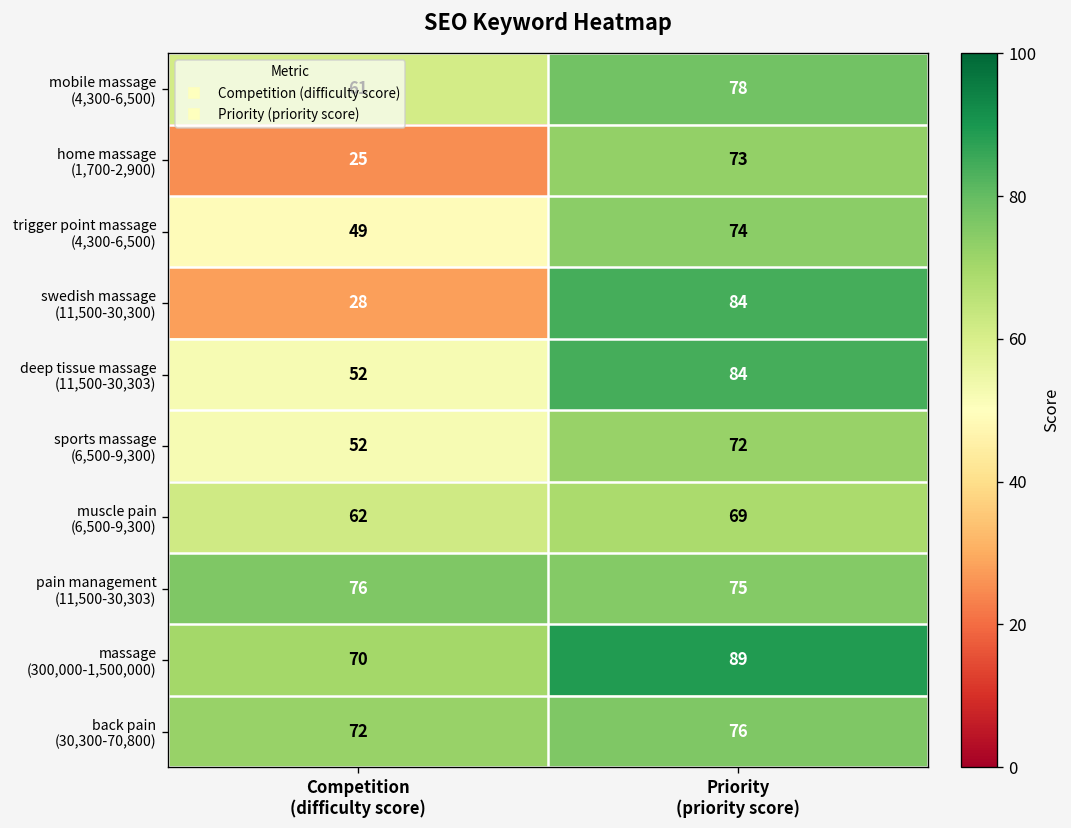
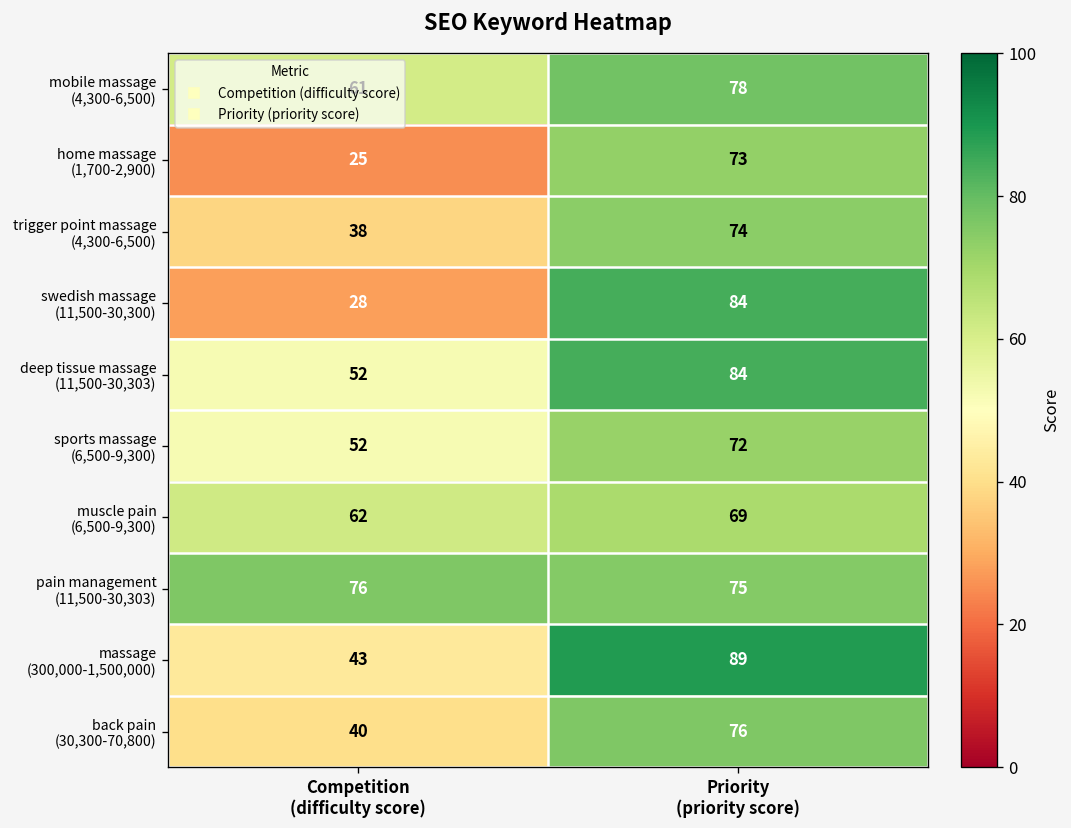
  {
    "mobile massage (4,300-6,500)": {
      "Priority (priority score)": 78
    },
    "home massage (1,700-2,900)": {
      "Competition (difficulty score)": 25,
      "Priority (priority score)": 73
    },
    "trigger point massage (4,300-6,500)": {
-     "Competition (difficulty score)": 49,
+     "Competition (difficulty score)": 38,
      "Priority (priority score)": 74
    },
    "swedish massage (11,500-30,300)": {
      "Competition (difficulty score)": 28,
      "Priority (priority score)": 84
    },
    "deep tissue massage (11,500-30,303)": {
      "Competition (difficulty score)": 52,
      "Priority (priority score)": 84
    },
    "sports massage (6,500-9,300)": {
      "Competition (difficulty score)": 52,
      "Priority (priority score)": 72
    },
    "muscle pain (6,500-9,300)": {
      "Competition (difficulty score)": 62,
      "Priority (priority score)": 69
    },
    "pain management (11,500-30,303)": {
      "Competition (difficulty score)": 76,
      "Priority (priority score)": 75
    },
    "massage (300,000-1,500,000)": {
-     "Competition (difficulty score)": 70,
+     "Competition (difficulty score)": 43,
      "Priority (priority score)": 89
    },
    "back pain (30,300-70,800)": {
-     "Competition (difficulty score)": 72,
+     "Competition (difficulty score)": 40,
      "Priority (priority score)": 76
    }
  }
